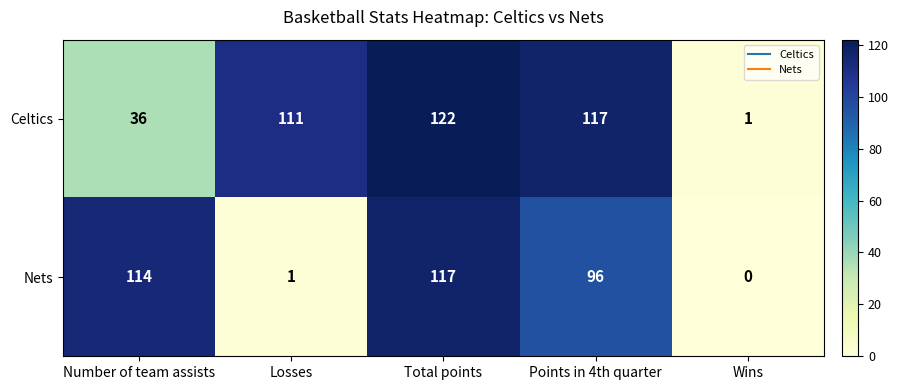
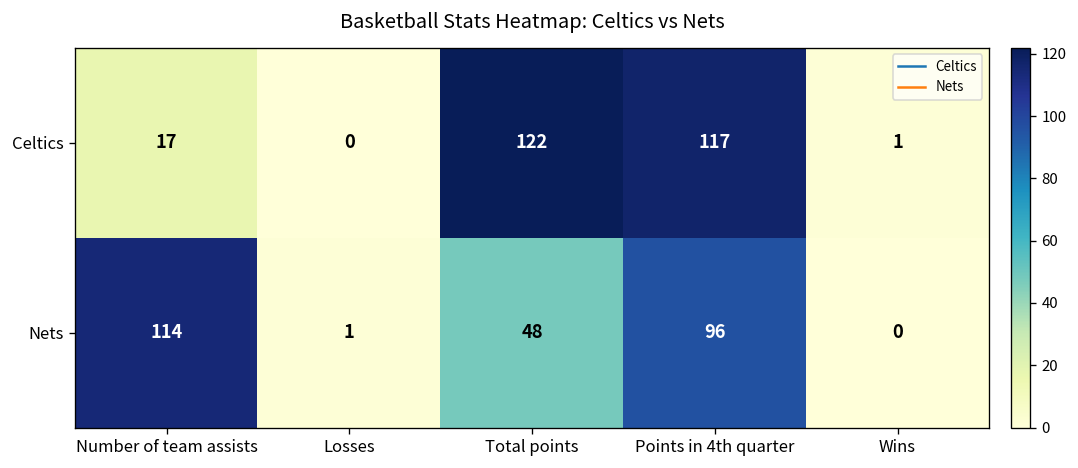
  {
    "Celtics": {
-     "Number of team assists": 36,
-     "Losses": 111,
+     "Number of team assists": 17,
+     "Losses": 0,
      "Total points": 122,
      "Points in 4th quarter": 117,
      "Wins": 1
    },
    "Nets": {
      "Number of team assists": 114,
      "Losses": 1,
-     "Total points": 117,
+     "Total points": 48,
      "Points in 4th quarter": 96,
      "Wins": 0
    }
  }
